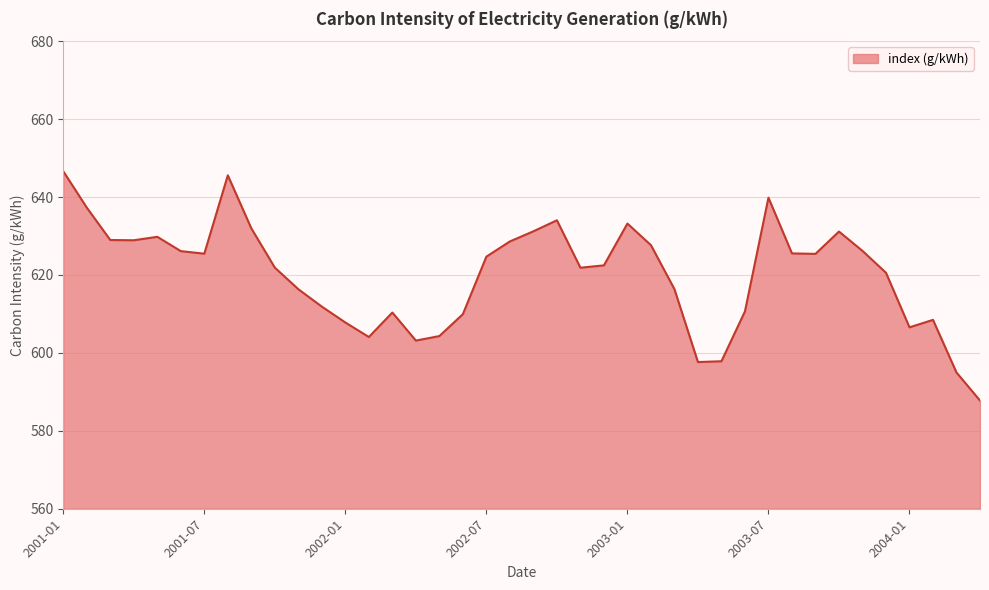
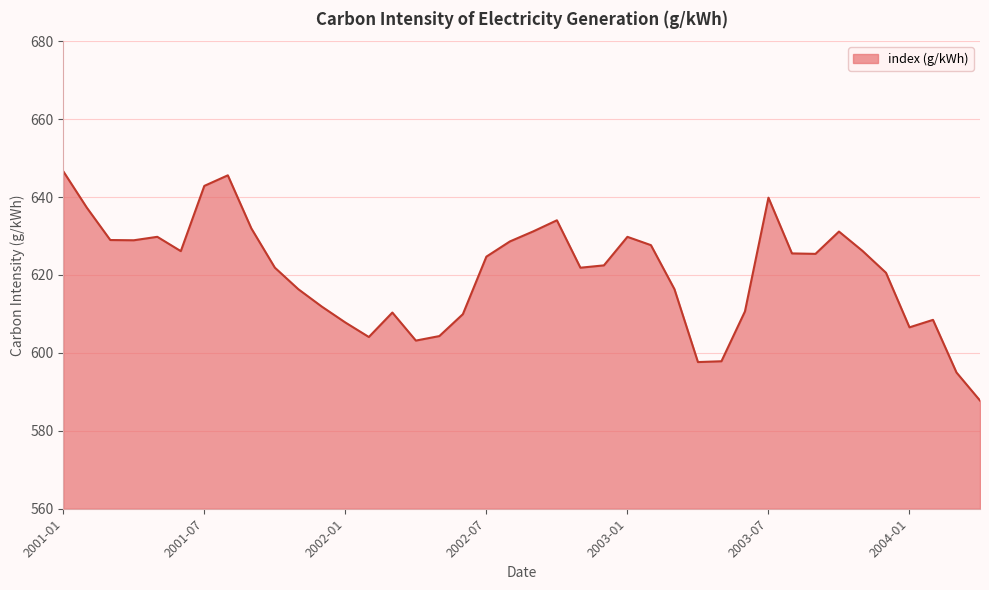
  {
    "2001-01": 647,
-   "2001-07": 625,
+   "2001-07": 643,
    "2002-01": 608,
    "2002-07": 625,
-   "2003-01": 633,
+   "2003-01": 630,
    "2003-07": 640,
    "2004-01": 607
  }
